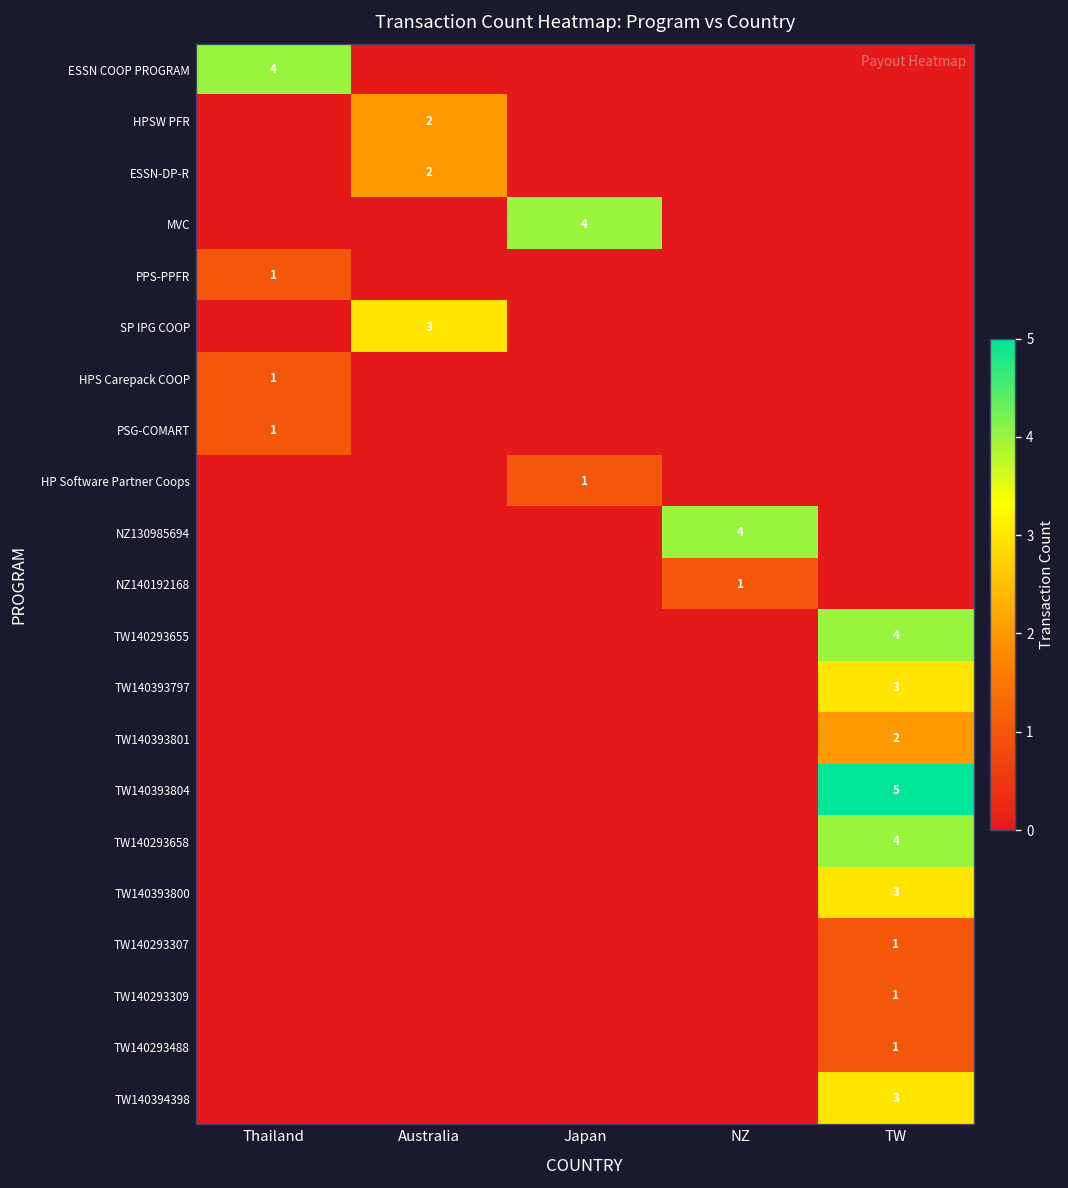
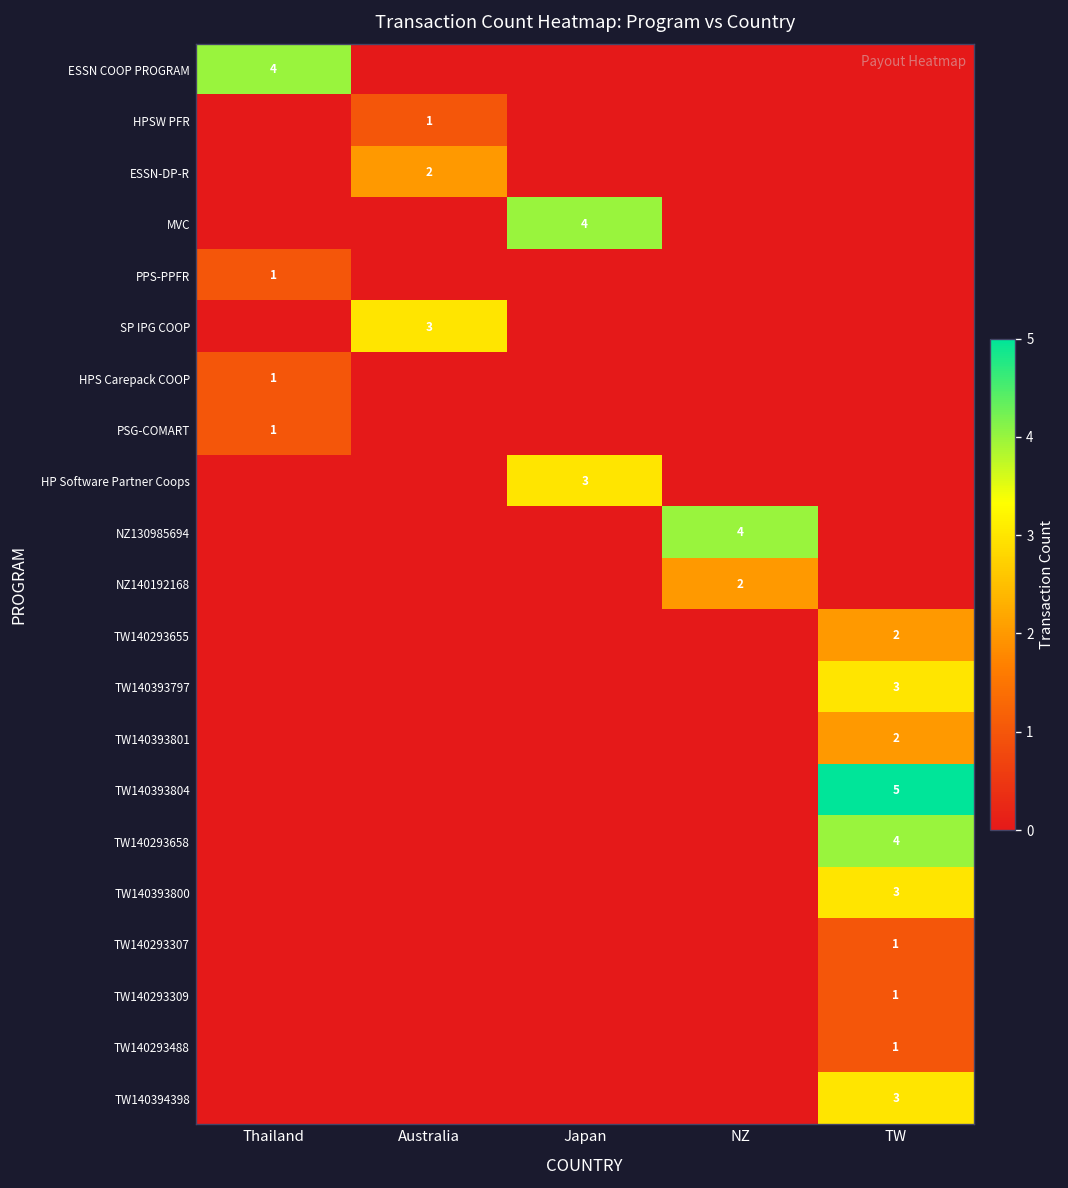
  {
    "ESSN COOP PROGRAM": {
      "Thailand": 4
    },
    "HPSW PFR": {
-     "Australia": 2
+     "Australia": 1
    },
    "ESSN-DP-R": {
      "Australia": 2
    },
    "MVC": {
      "Japan": 4
    },
    "PPS-PPFR": {
      "Thailand": 1
    },
    "SP IPG COOP": {
      "Australia": 3
    },
    "HPS Carepack COOP": {
      "Thailand": 1
    },
    "PSG-COMART": {
      "Thailand": 1
    },
    "HP Software Partner Coops": {
-     "Japan": 1
+     "Japan": 3
    },
    "NZ130985694": {
      "NZ": 4
    },
    "NZ140192168": {
-     "NZ": 1
+     "NZ": 2
    },
    "TW140293655": {
-     "TW": 4
+     "TW": 2
    },
    "TW140393797": {
      "TW": 3
    },
    "TW140393801": {
      "TW": 2
    },
    "TW140393804": {
      "TW": 5
    },
    "TW140293658": {
      "TW": 4
    },
    "TW140393800": {
      "TW": 3
    },
    "TW140293307": {
      "TW": 1
    },
    "TW140293309": {
      "TW": 1
    },
    "TW140293488": {
      "TW": 1
    },
    "TW140394398": {
      "TW": 3
    }
  }
